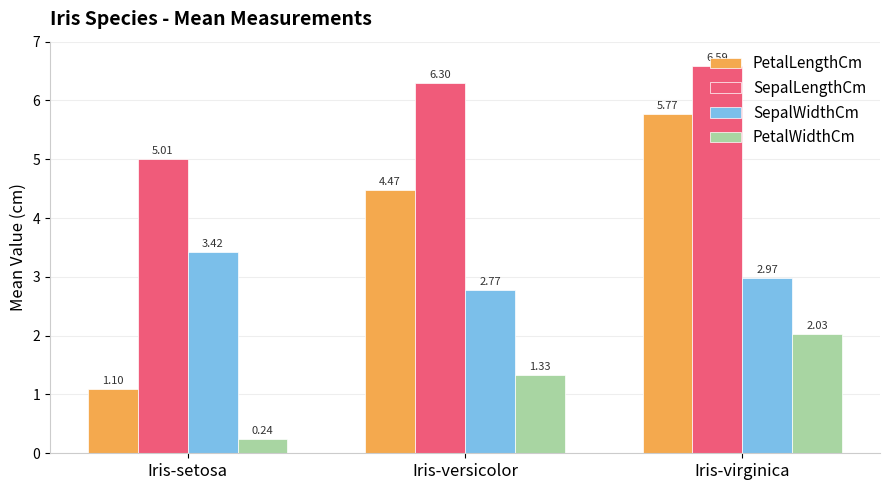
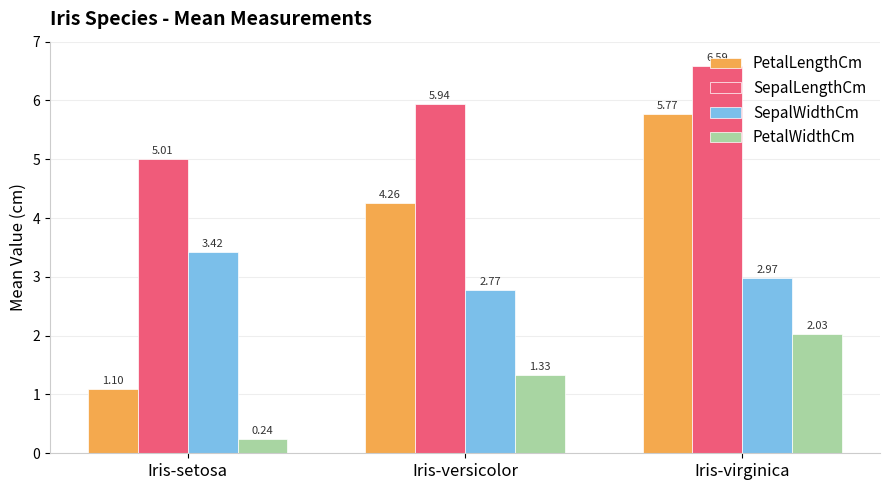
  {
    "PetalLengthCm": {
      "Iris-setosa": 1.10,
-     "Iris-versicolor": 4.47,
+     "Iris-versicolor": 4.26,
      "Iris-virginica": 5.77
    },
    "SepalLengthCm": {
      "Iris-setosa": 5.01,
-     "Iris-versicolor": 6.30,
+     "Iris-versicolor": 5.94,
      "Iris-virginica": 6.59
    },
    "SepalWidthCm": {
      "Iris-setosa": 3.42,
      "Iris-versicolor": 2.77,
      "Iris-virginica": 2.97
    },
    "PetalWidthCm": {
      "Iris-setosa": 0.24,
      "Iris-versicolor": 1.33,
      "Iris-virginica": 2.03
    }
  }
